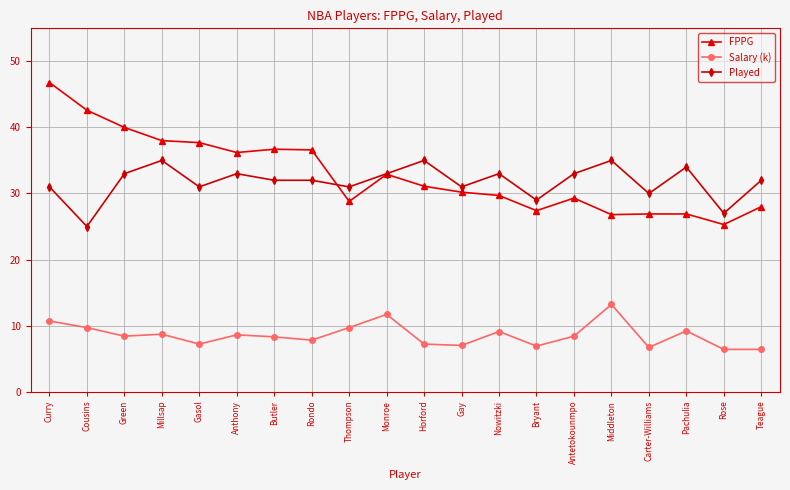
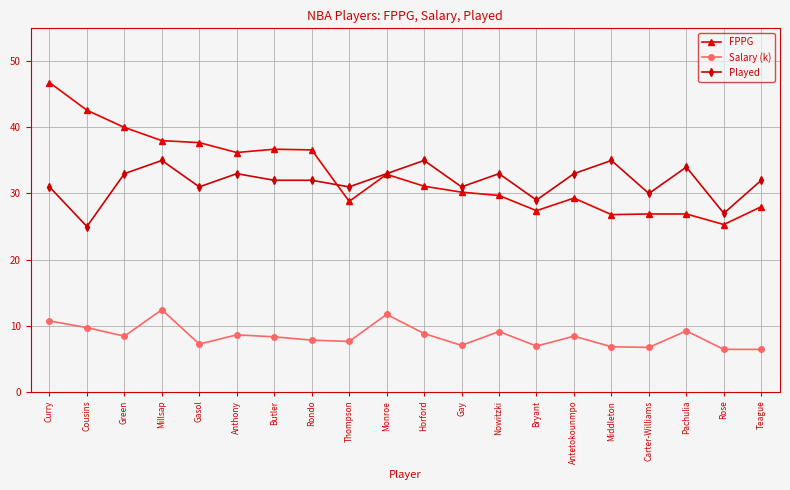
  {
    "Salary (k)": {
      "Curry": 11,
      "Cousins": 10,
      "Green": 8,
-     "Millsap": 9,
+     "Millsap": 12,
      "Gasol": 7,
      "Anthony": 9,
      "Butler": 8,
      "Rondo": 8,
-     "Thompson": 10,
+     "Thompson": 8,
      "Monroe": 12,
-     "Horford": 7,
+     "Horford": 9,
      "Gay": 7,
      "Nowitzki": 9,
      "Bryant": 7,
      "Antetokounmpo": 8,
-     "Middleton": 13,
+     "Middleton": 7,
      "Carter-Williams": 7,
      "Pachulia": 9,
      "Rose": 6,
      "Teague": 6
    }
  }
